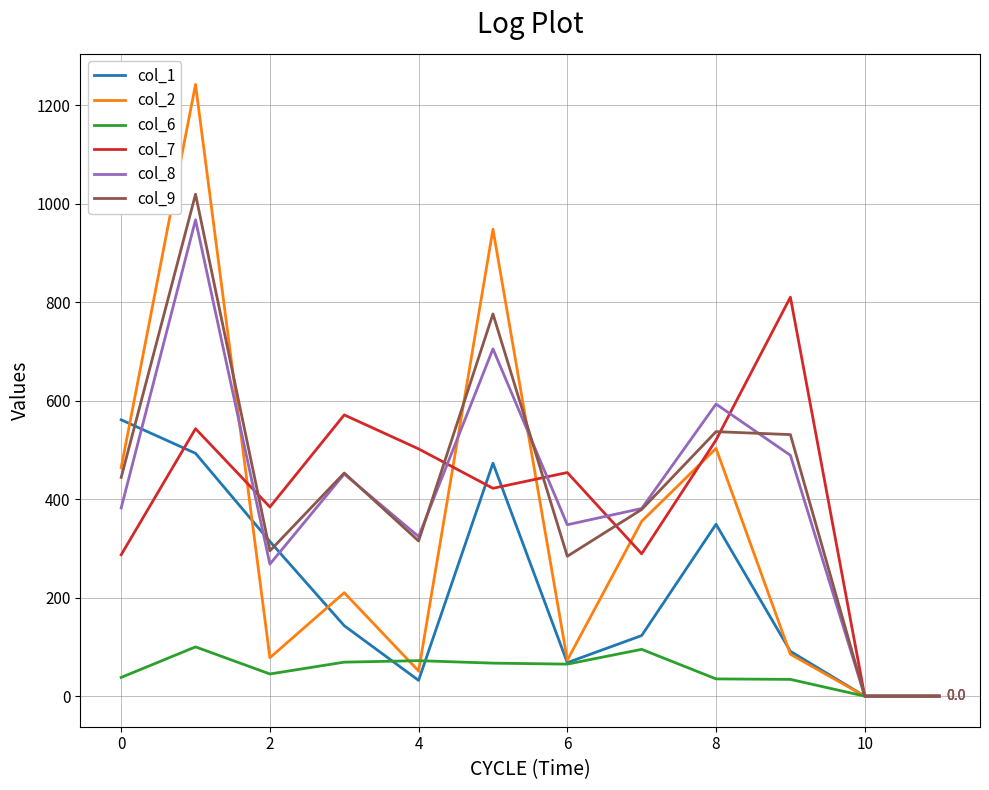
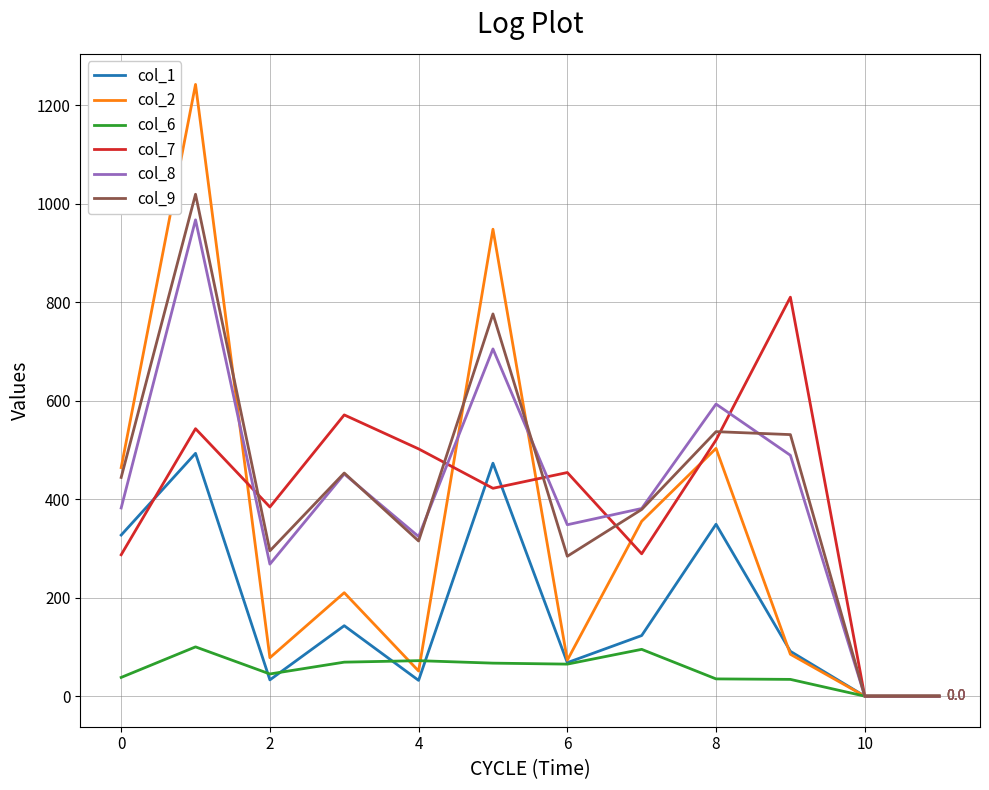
  {
    "col_1": {
-     "0": 560,
-     "2": 310,
+     "0": 330,
+     "2": 30,
      "4": 30,
      "8": 350
    },
    "col_2": {
      "0": 460,
      "2": 80,
      "4": 50,
      "8": 500
    },
    "col_6": {
      "0": 40,
      "2": 50,
      "4": 70,
      "8": 40
    },
    "col_7": {
      "0": 290,
      "2": 380,
      "4": 500,
      "6": 450,
      "8": 520
    },
    "col_8": {
      "0": 380,
      "2": 270,
      "4": 320,
      "6": 350,
      "8": 590
    },
    "col_9": {
      "0": 440,
      "2": 300,
      "4": 320,
      "6": 280,
      "8": 540
    }
  }
